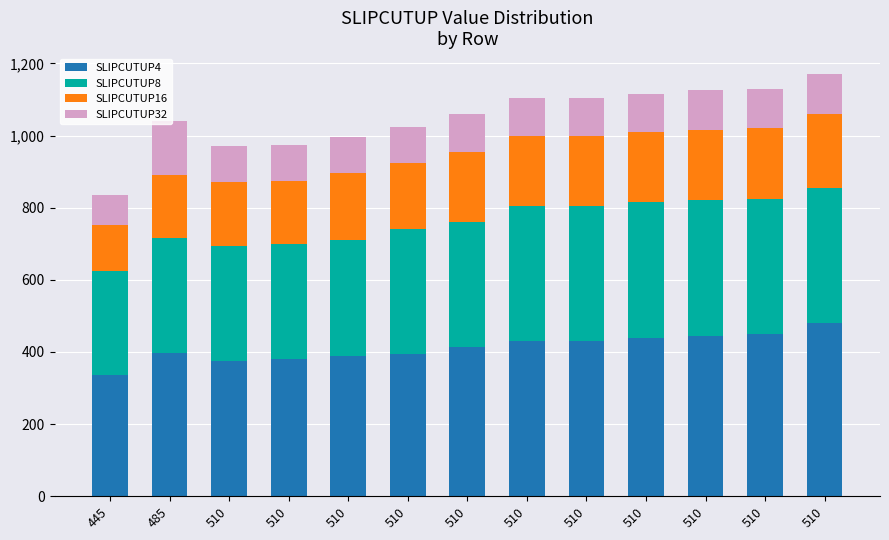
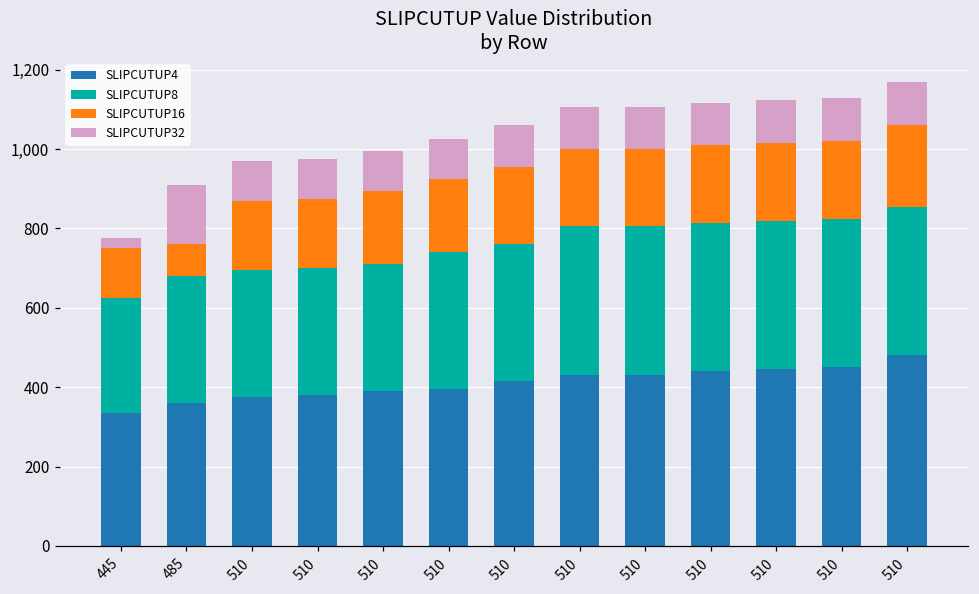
  {
    "SLIPCUTUP4": {
      "445": 340,
-     "485": 400
+     "485": 360
    },
    "SLIPCUTUP8": {
      "445": 290,
      "485": 320
    },
    "SLIPCUTUP16": {
      "445": 130,
-     "485": 180
+     "485": 80
    },
    "SLIPCUTUP32": {
-     "445": 90
+     "445": 20
    }
  }
